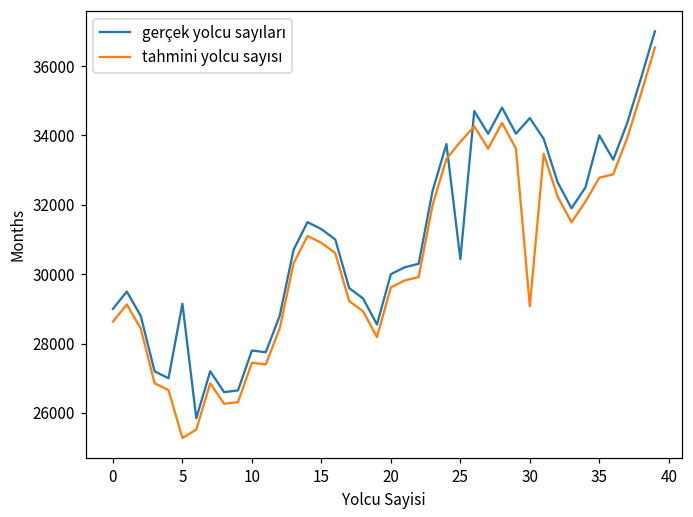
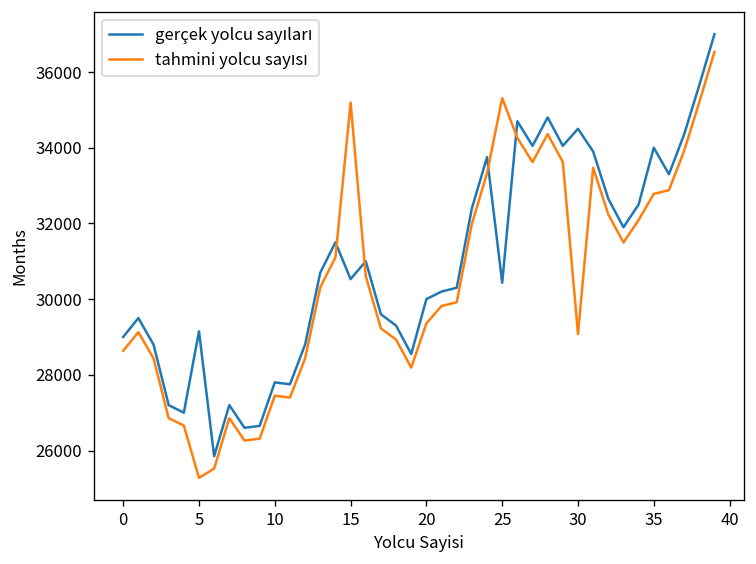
  {
    "gerçek yolcu sayıları": {
      "0": 29000,
      "5": 29100,
      "10": 27800,
-     "15": 31300,
+     "15": 30500,
      "20": 30000,
      "25": 30400,
      "30": 34500,
      "35": 34000
    },
    "tahmini yolcu sayısı": {
      "0": 28600,
      "5": 25300,
      "10": 27400,
-     "15": 30900,
-     "20": 29600,
-     "25": 33800,
+     "15": 35200,
+     "20": 29400,
+     "25": 35300,
      "30": 29100,
      "35": 32800
    }
  }
